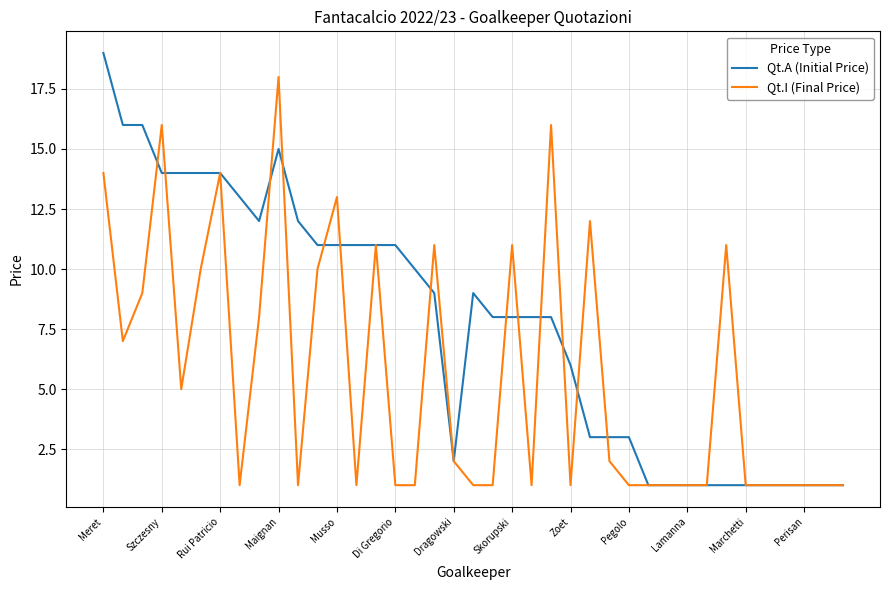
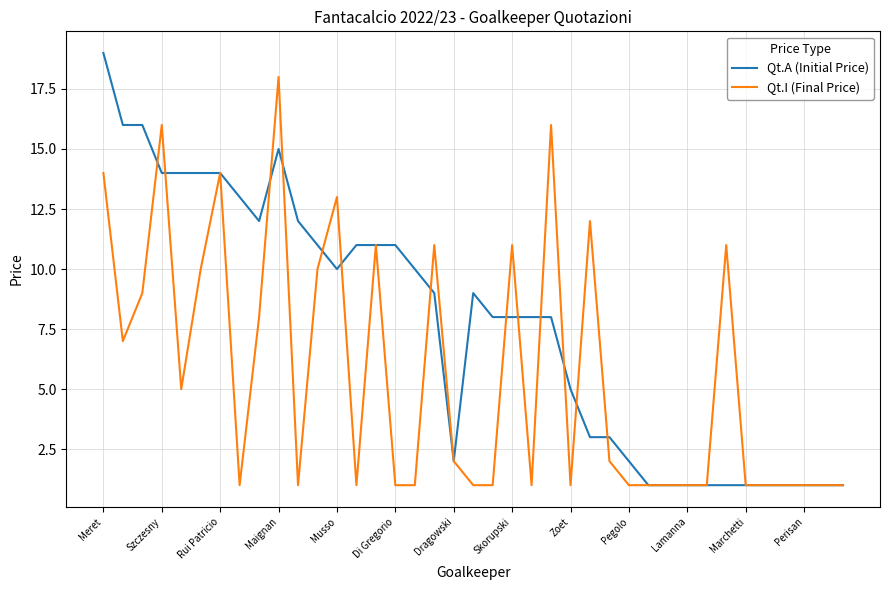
  {
    "Qt.A (Initial Price)": {
      "Meret": 19,
      "Szczesny": 14,
      "Maignan": 15,
-     "Musso": 11,
+     "Musso": 10,
      "Di Gregorio": 11,
      "Skorupski": 8,
-     "Zoet": 6,
-     "Pegolo": 3
+     "Zoet": 5,
+     "Pegolo": 2
    },
    "Qt.I (Final Price)": {
      "Meret": 14,
      "Szczesny": 16,
      "Maignan": 18,
      "Musso": 13,
      "Di Gregorio": 1,
      "Skorupski": 11,
      "Zoet": 1,
      "Pegolo": 1
    }
  }
